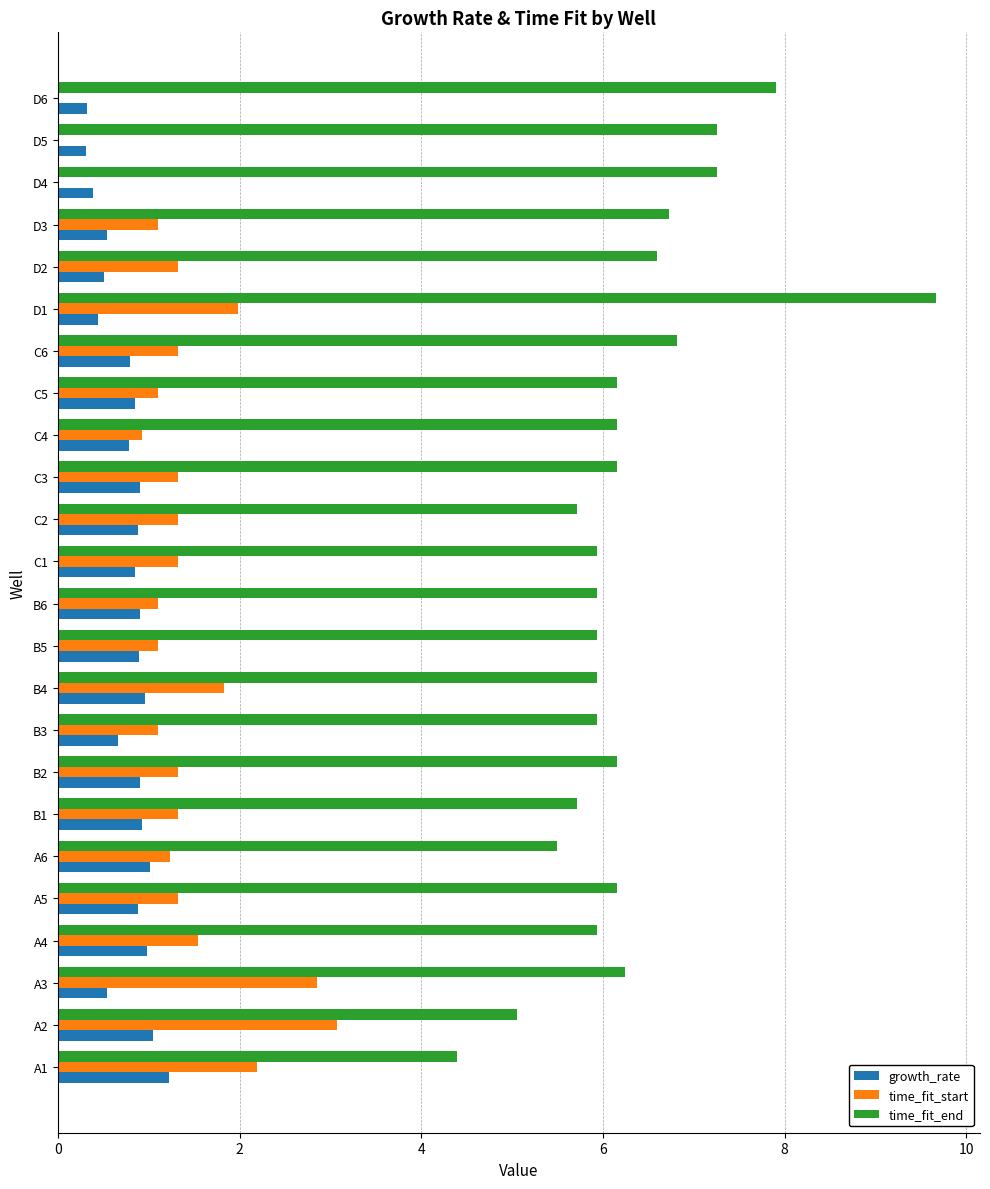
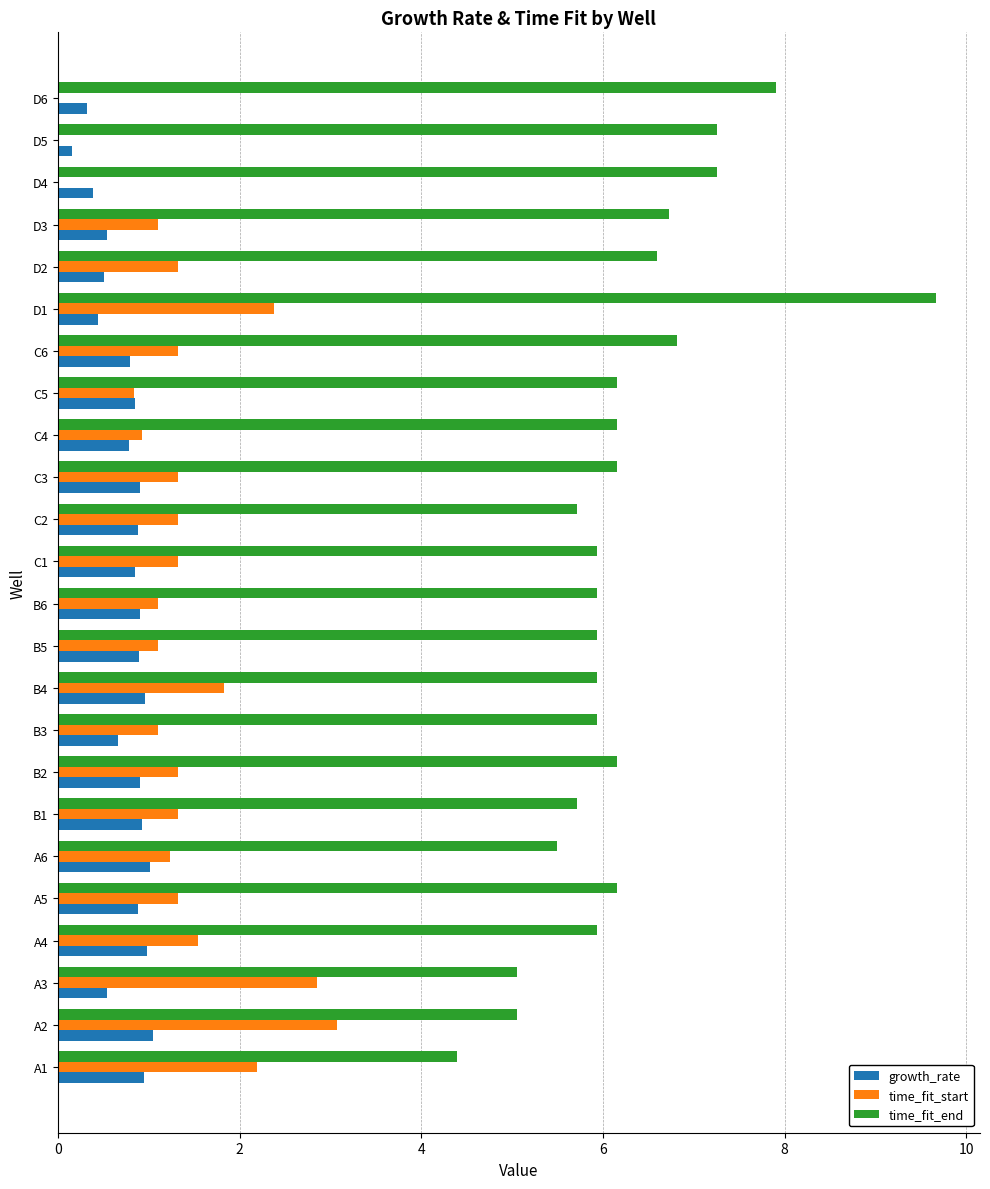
  {
    "growth_rate": {
      "D6": 0.3,
-     "D5": 0.3,
+     "D5": 0.2,
      "D4": 0.4,
      "D3": 0.5,
      "D2": 0.5,
      "D1": 0.4,
      "C6": 0.8,
      "C5": 0.9,
      "C4": 0.8,
      "C3": 0.9,
      "C2": 0.9,
      "C1": 0.8,
      "B6": 0.9,
      "B5": 0.9,
      "B4": 1.0,
      "B3": 0.7,
      "B2": 0.9,
      "B1": 0.9,
      "A6": 1.0,
      "A5": 0.9,
      "A4": 1.0,
      "A3": 0.5,
      "A2": 1.0,
-     "A1": 1.2
+     "A1": 0.9
    },
    "time_fit_start": {
      "D6": 0.0,
      "D5": 0.0,
      "D4": 0.0,
      "D3": 1.1,
      "D2": 1.3,
-     "D1": 2.0,
+     "D1": 2.4,
      "C6": 1.3,
-     "C5": 1.1,
+     "C5": 0.8,
      "C4": 0.9,
      "C3": 1.3,
      "C2": 1.3,
      "C1": 1.3,
      "B6": 1.1,
      "B5": 1.1,
      "B4": 1.8,
      "B3": 1.1,
      "B2": 1.3,
      "B1": 1.3,
      "A6": 1.2,
      "A5": 1.3,
      "A4": 1.5,
      "A3": 2.9,
      "A2": 3.1,
      "A1": 2.2
    },
    "time_fit_end": {
      "D6": 7.9,
      "D5": 7.3,
      "D4": 7.3,
      "D3": 6.7,
      "D2": 6.6,
      "D1": 9.7,
      "C6": 6.8,
      "C5": 6.2,
      "C4": 6.2,
      "C3": 6.2,
      "C2": 5.7,
      "C1": 5.9,
      "B6": 5.9,
      "B5": 5.9,
      "B4": 5.9,
      "B3": 5.9,
      "B2": 6.2,
      "B1": 5.7,
      "A6": 5.5,
      "A5": 6.2,
      "A4": 5.9,
-     "A3": 6.2,
+     "A3": 5.1,
      "A2": 5.1,
      "A1": 4.4
    }
  }
